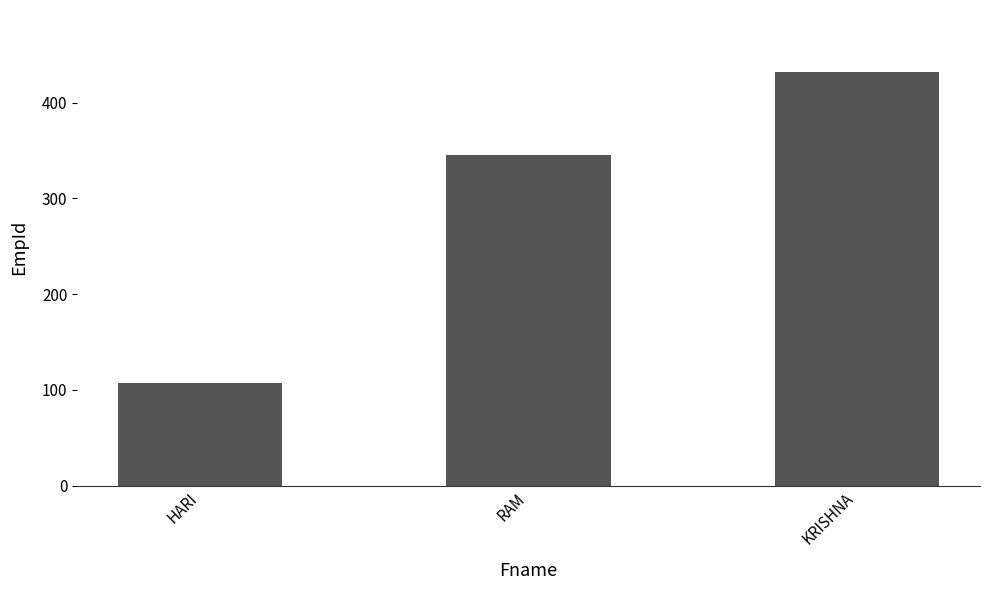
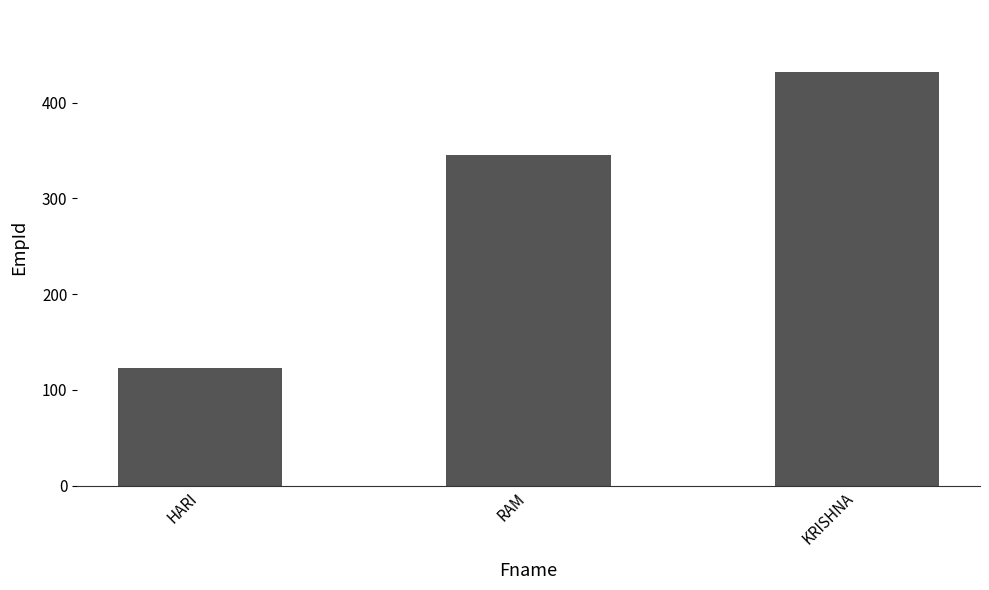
  {
-   "HARI": 110,
+   "HARI": 120,
    "RAM": 350,
    "KRISHNA": 430
  }
